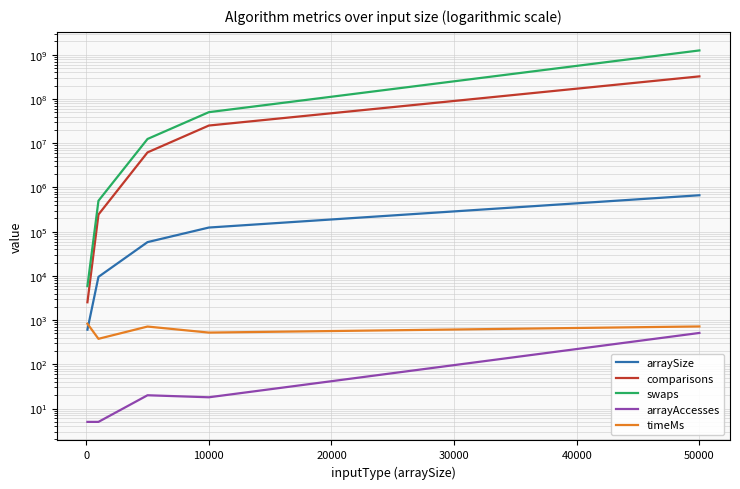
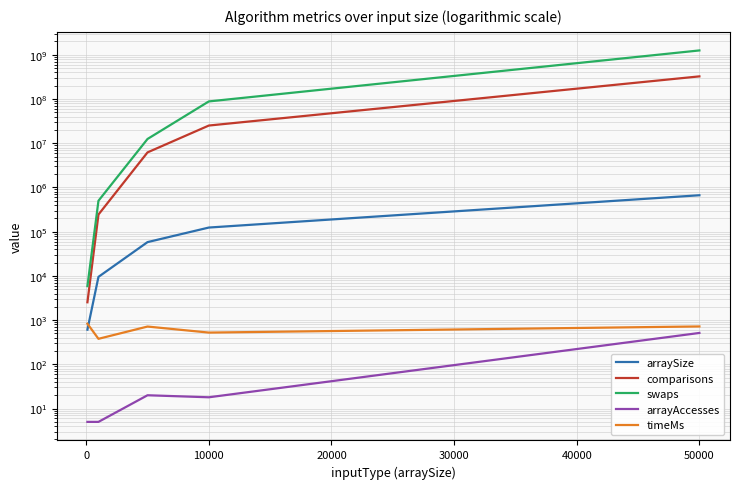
  {
    "arraySize": {
      "10000": 120000,
      "50000": 700000
    },
    "comparisons": {
      "10000": 30000000,
      "50000": 300000000
    },
    "swaps": {
-     "10000": 50000000,
+     "10000": 90000000,
      "50000": 1300000000
    },
    "arrayAccesses": {
      "10000": 18,
      "50000": 500
    },
    "timeMs": {
      "10000": 500,
      "50000": 700
    }
  }
